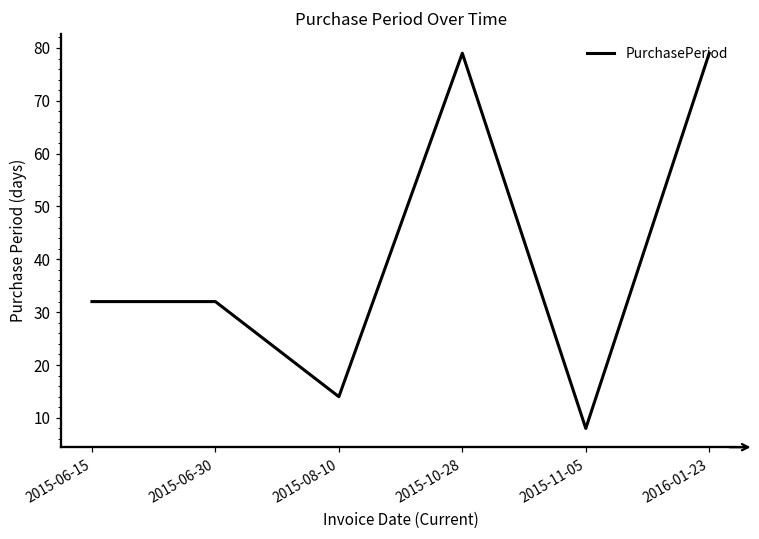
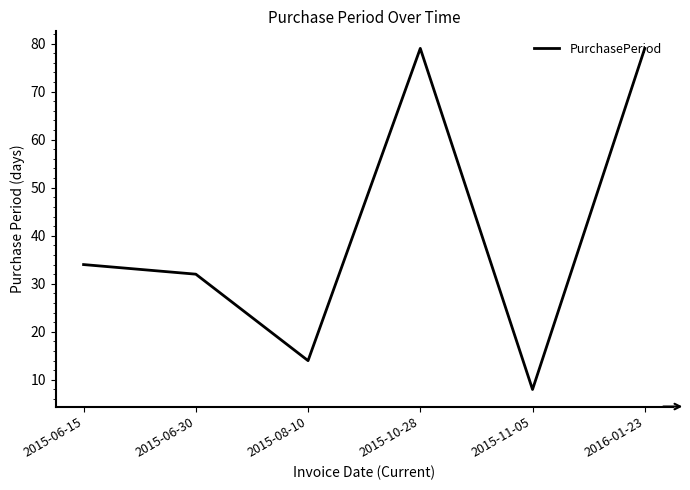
  {
-   "2015-06-15": 32,
+   "2015-06-15": 34,
    "2015-06-30": 32,
    "2015-08-10": 14,
    "2015-10-28": 79,
    "2015-11-05": 8,
    "2016-01-23": 79
  }
